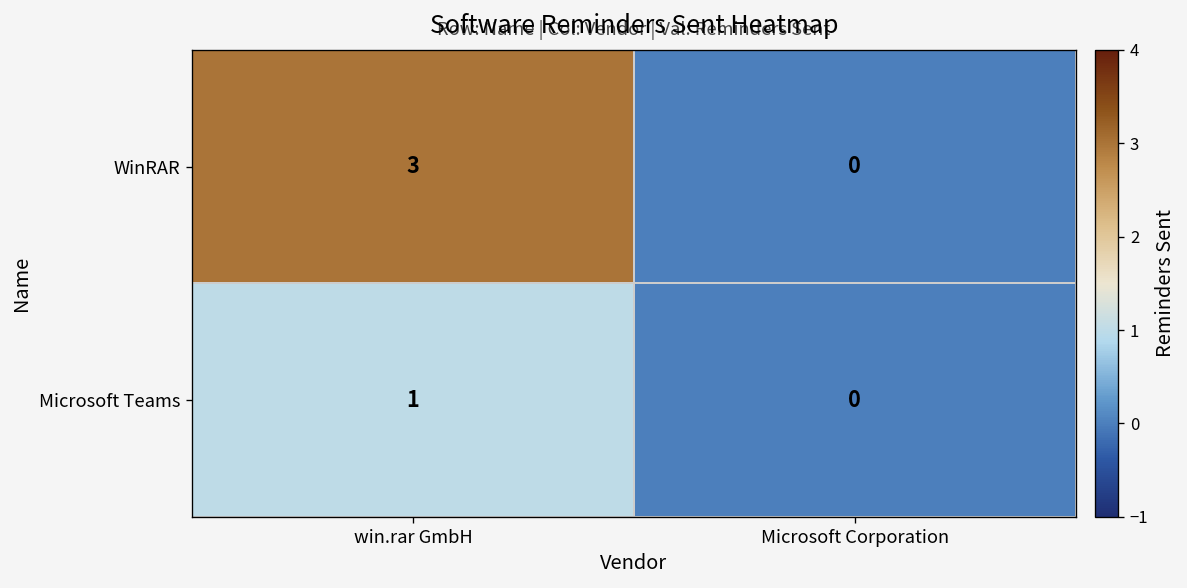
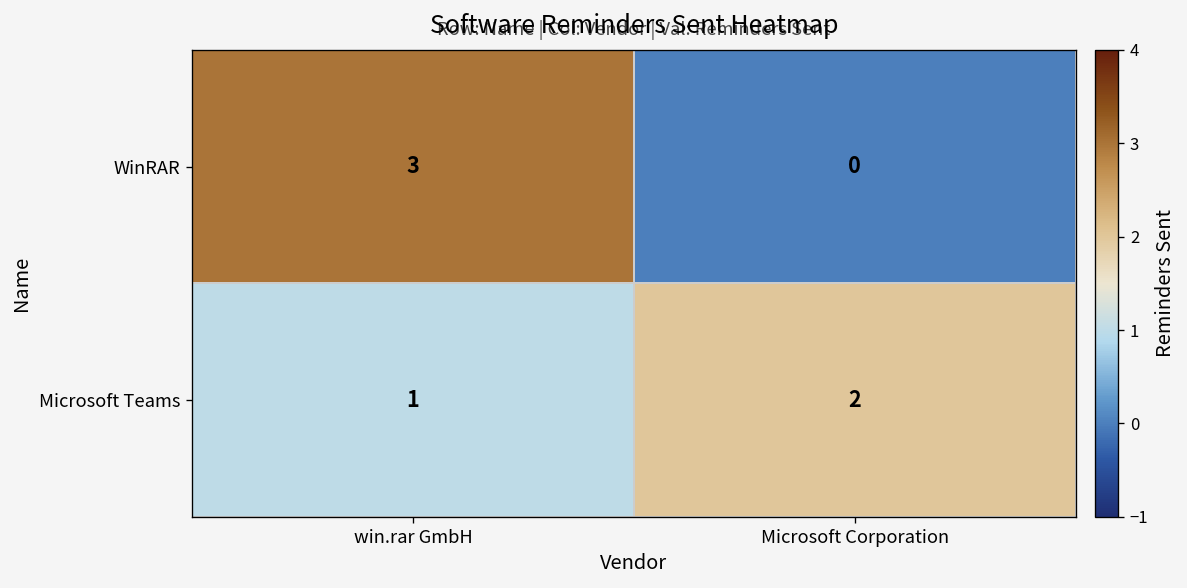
  {
    "WinRAR": {
      "win.rar GmbH": 3,
      "Microsoft Corporation": 0
    },
    "Microsoft Teams": {
      "win.rar GmbH": 1,
-     "Microsoft Corporation": 0
+     "Microsoft Corporation": 2
    }
  }
